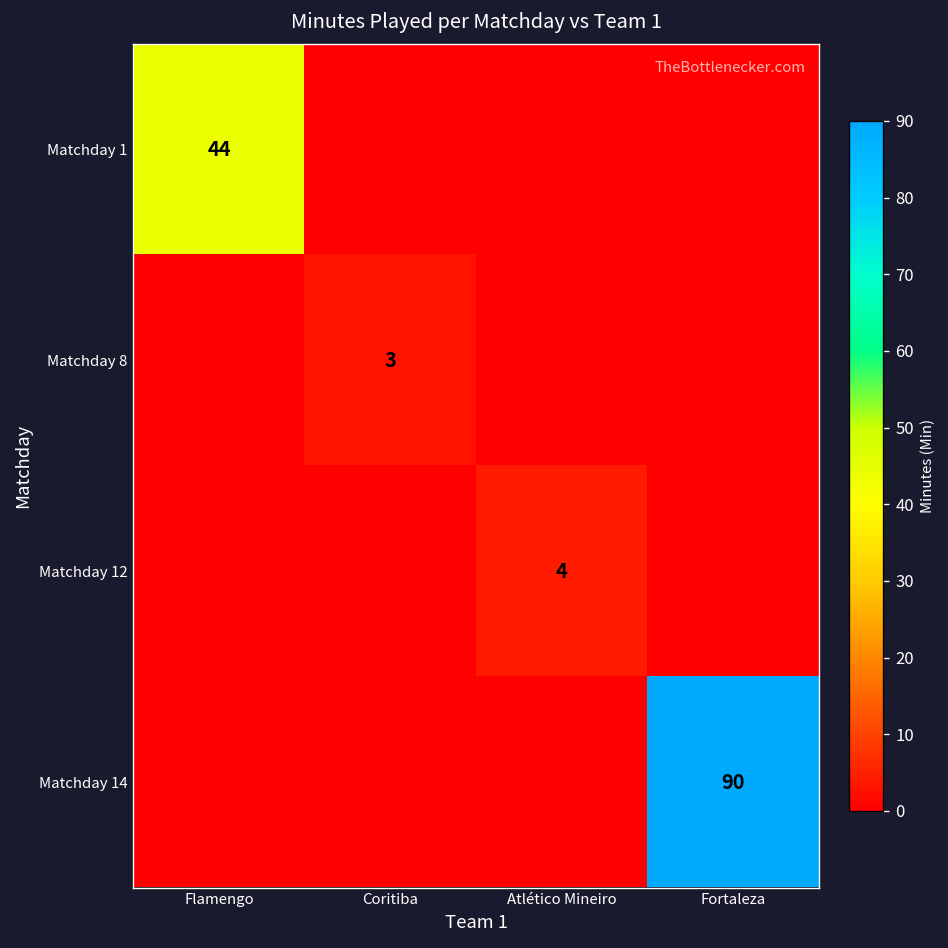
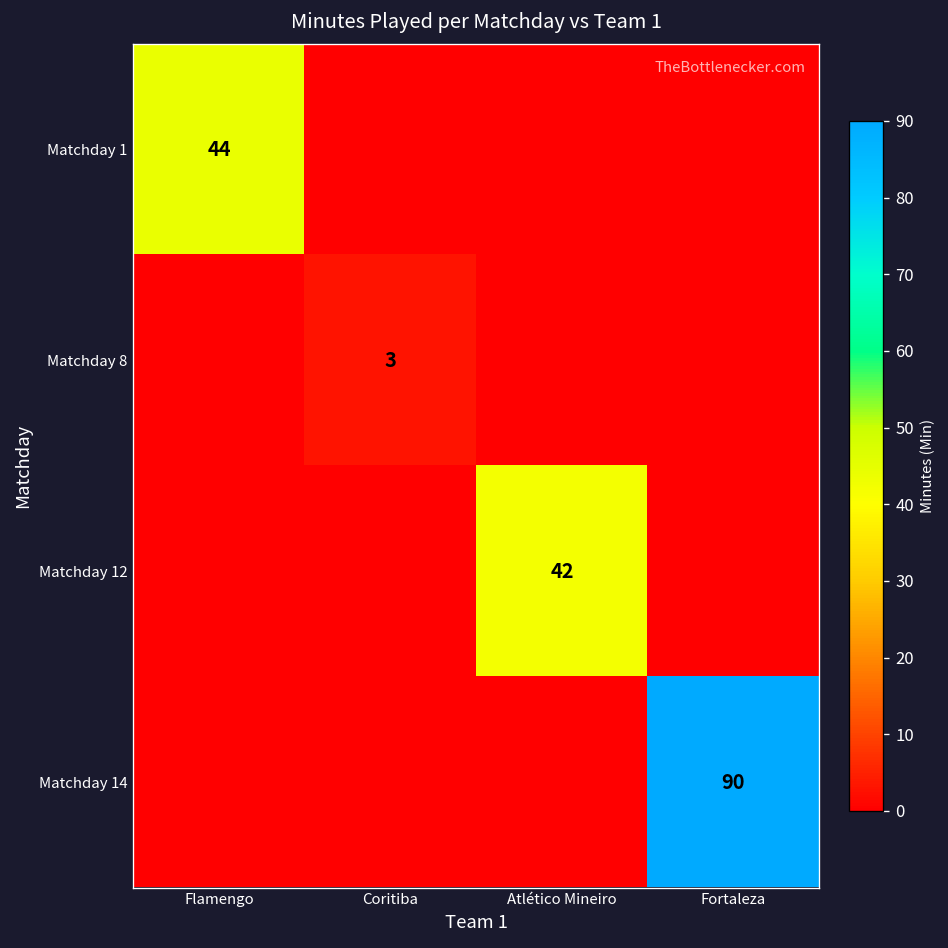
  {
    "Matchday 1": {
      "Flamengo": 44
    },
    "Matchday 8": {
      "Coritiba": 3
    },
    "Matchday 12": {
-     "Atlético Mineiro": 4
+     "Atlético Mineiro": 42
    },
    "Matchday 14": {
      "Fortaleza": 90
    }
  }
